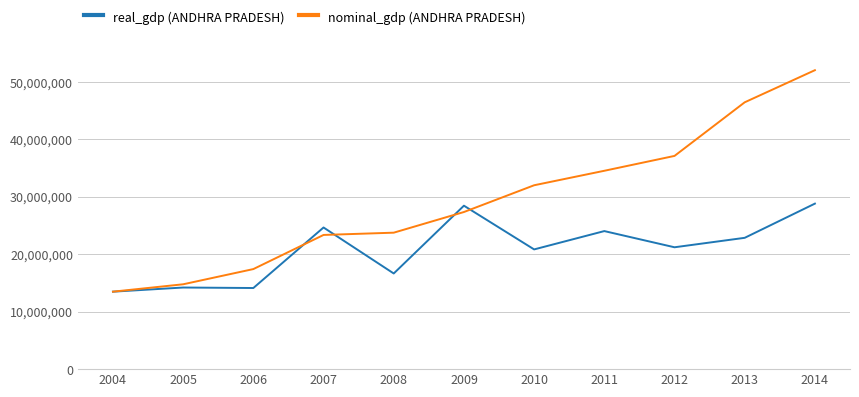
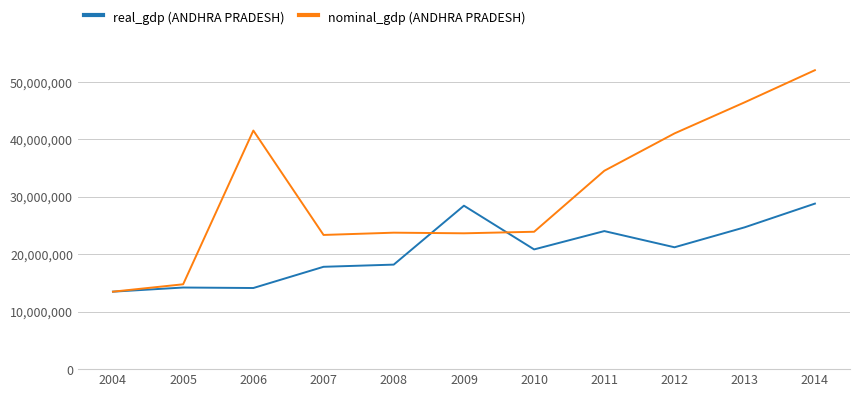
  {
    "real_gdp (ANDHRA PRADESH)": {
      "2005": "14,000,000",
      "2006": "14,000,000",
-     "2007": "25,000,000",
-     "2008": "17,000,000",
+     "2007": "18,000,000",
+     "2008": "18,000,000",
      "2009": "28,000,000",
      "2010": "21,000,000",
      "2011": "24,000,000",
      "2012": "21,000,000",
-     "2013": "23,000,000",
+     "2013": "25,000,000",
      "2014": "29,000,000"
    },
    "nominal_gdp (ANDHRA PRADESH)": {
      "2005": "15,000,000",
-     "2006": "17,000,000",
+     "2006": "42,000,000",
      "2007": "23,000,000",
      "2008": "24,000,000",
-     "2009": "27,000,000",
-     "2010": "32,000,000",
+     "2009": "24,000,000",
+     "2010": "24,000,000",
      "2011": "35,000,000",
-     "2012": "37,000,000",
+     "2012": "41,000,000",
      "2013": "46,000,000",
      "2014": "52,000,000"
    }
  }
